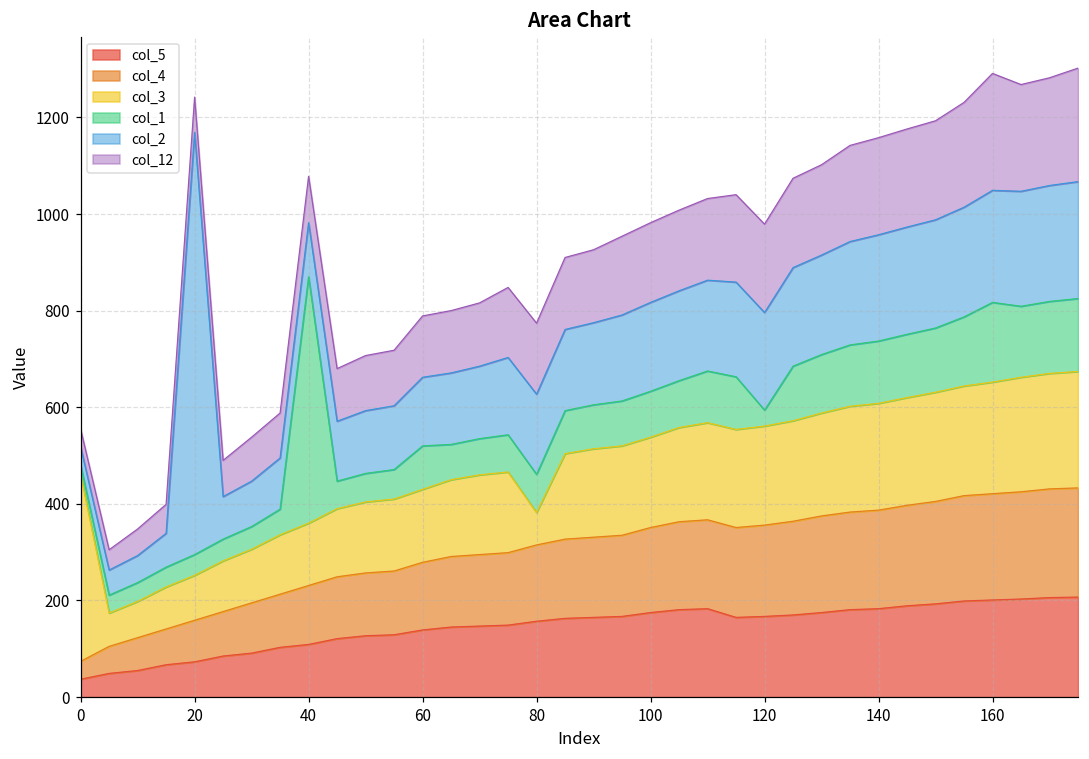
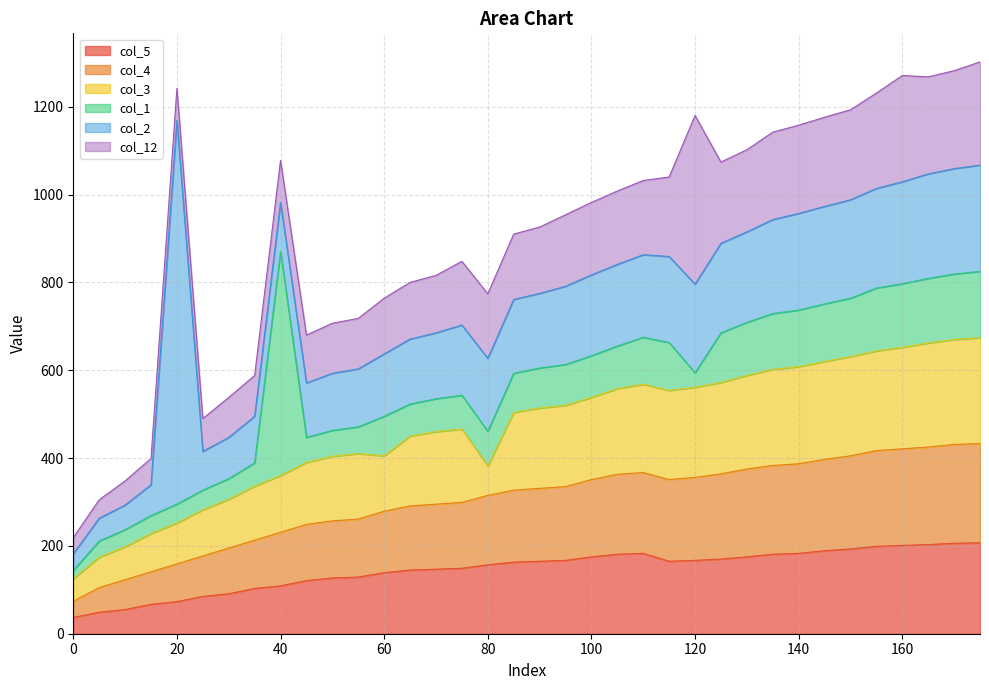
  {
    "col_3": {
-     "0": 390,
+     "0": 50,
      "20": 90,
      "40": 130,
-     "60": 150,
+     "60": 130,
      "80": 70,
      "100": 190,
      "120": 210,
      "140": 220,
      "160": 230
    },
    "col_1": {
      "0": 20,
      "20": 40,
      "40": 510,
      "60": 90,
      "80": 80,
      "100": 100,
      "120": 30,
      "140": 130,
-     "160": 170
+     "160": 150
    },
    "col_2": {
      "0": 40,
      "20": 870,
      "40": 110,
      "60": 140,
      "80": 170,
      "100": 180,
      "120": 200,
      "140": 220,
      "160": 230
    },
    "col_12": {
      "0": 40,
      "20": 70,
      "40": 100,
      "60": 130,
      "80": 150,
      "100": 170,
-     "120": 180,
+     "120": 380,
      "140": 200,
      "160": 240
    }
  }
